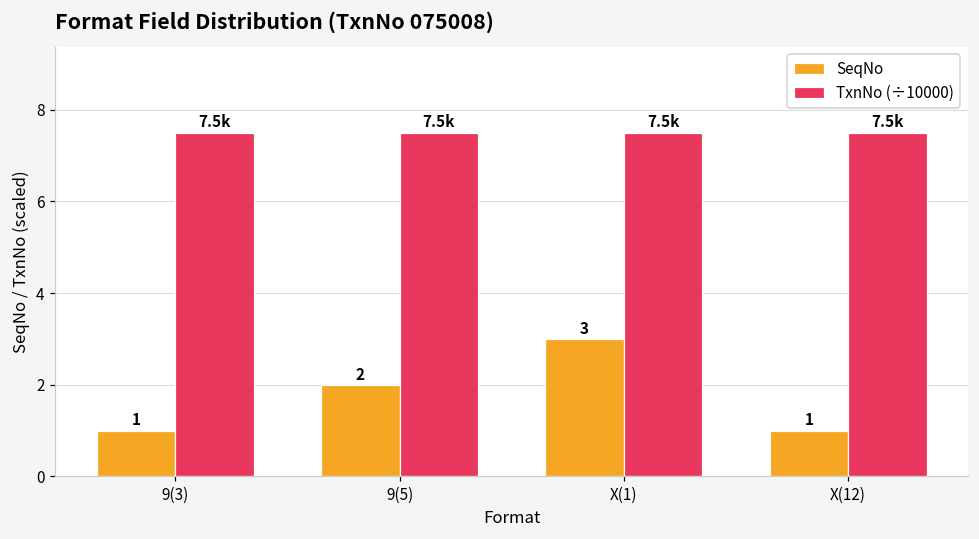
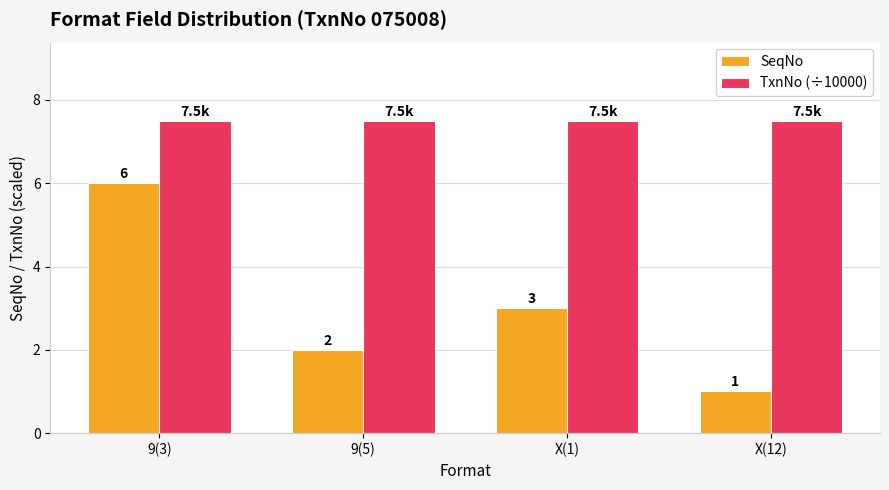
  {
    "SeqNo": {
-     "9(3)": "1",
+     "9(3)": "6",
      "9(5)": "2",
      "X(1)": "3",
      "X(12)": "1"
    },
    "TxnNo (÷10000)": {
      "9(3)": "7.5k",
      "9(5)": "7.5k",
      "X(1)": "7.5k",
      "X(12)": "7.5k"
    }
  }
